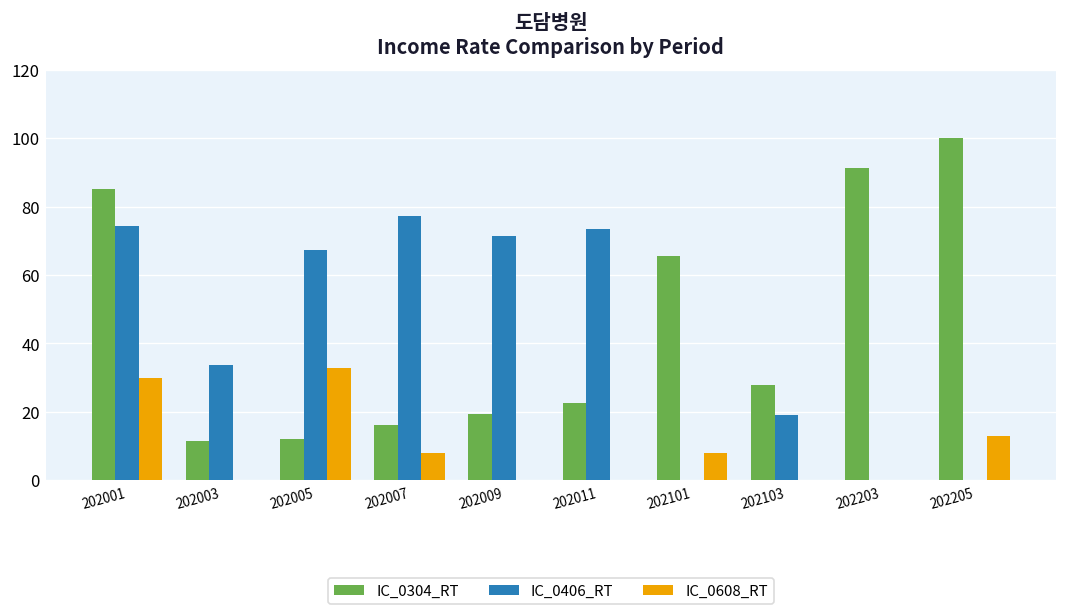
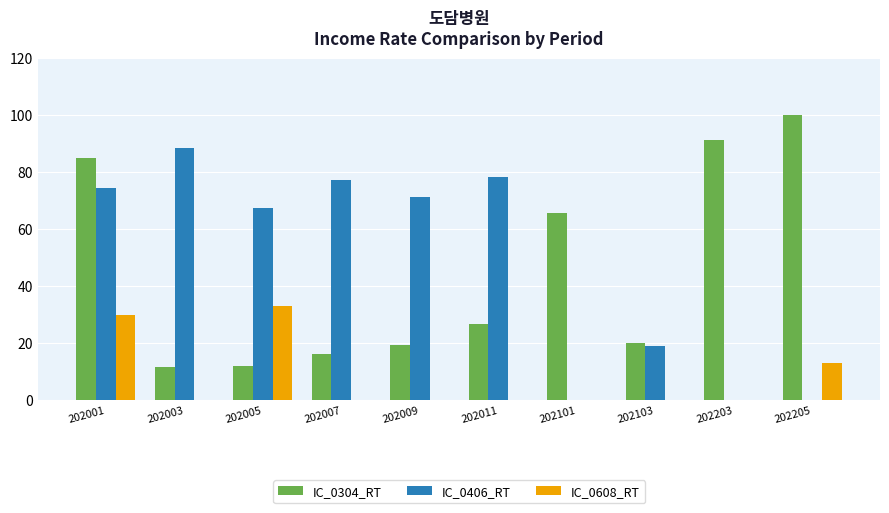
  {
    "IC_0304_RT": {
      "202001": 85,
      "202003": 12,
      "202005": 12,
      "202007": 16,
      "202009": 19,
-     "202011": 23,
+     "202011": 26,
      "202101": 66,
-     "202103": 28,
+     "202103": 20,
      "202203": 91,
      "202205": 100
    },
    "IC_0406_RT": {
      "202001": 74,
-     "202003": 34,
+     "202003": 88,
      "202005": 67,
      "202007": 77,
      "202009": 71,
-     "202011": 74,
+     "202011": 78,
      "202101": 0,
      "202103": 19,
      "202203": 0,
      "202205": 0
    },
    "IC_0608_RT": {
      "202001": 30,
      "202003": 0,
      "202005": 33,
-     "202007": 8,
+     "202007": 0,
      "202009": 0,
      "202011": 0,
-     "202101": 8,
+     "202101": 0,
      "202103": 0,
      "202203": 0,
      "202205": 13
    }
  }
